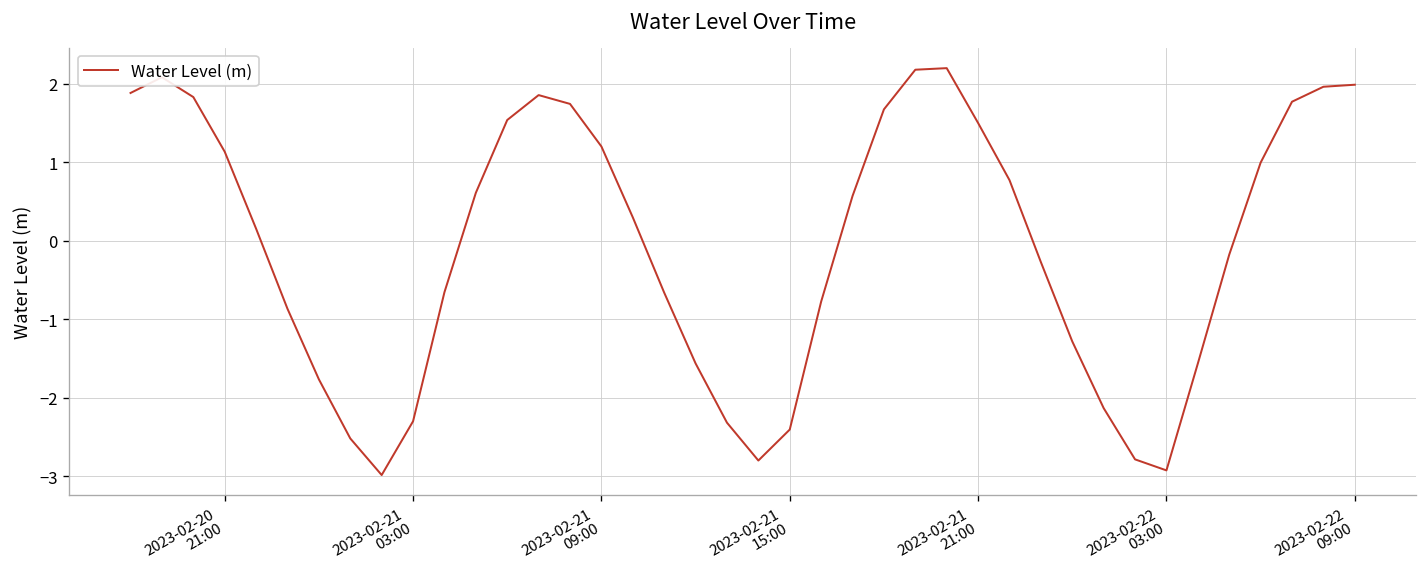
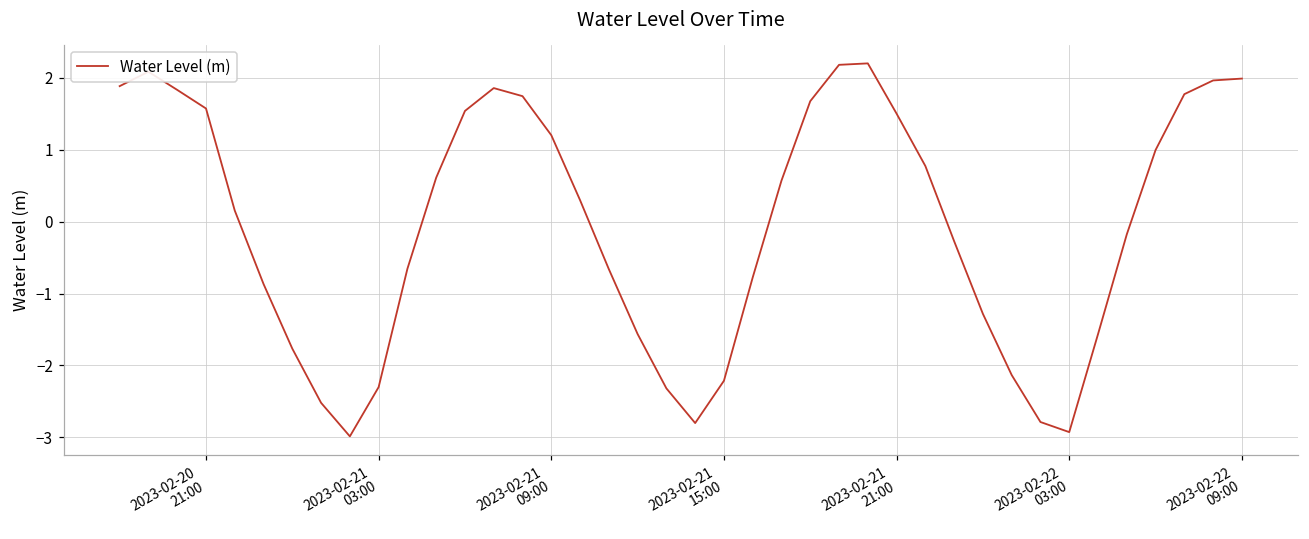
  {
-   "2023-02-20 21:00": 1.1,
+   "2023-02-20 21:00": 1.6,
    "2023-02-21 03:00": -2.3,
    "2023-02-21 09:00": 1.2,
-   "2023-02-21 15:00": -2.4,
+   "2023-02-21 15:00": -2.2,
    "2023-02-21 21:00": 1.5,
    "2023-02-22 03:00": -2.9,
    "2023-02-22 09:00": 2.0
  }
